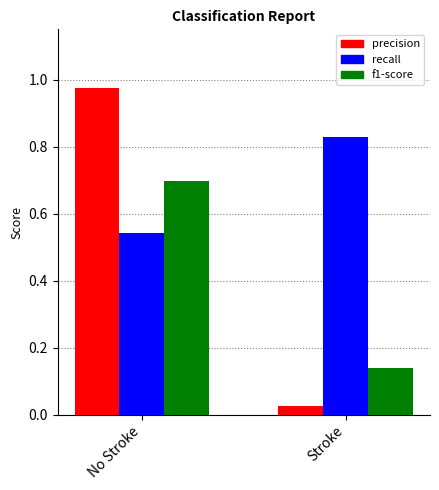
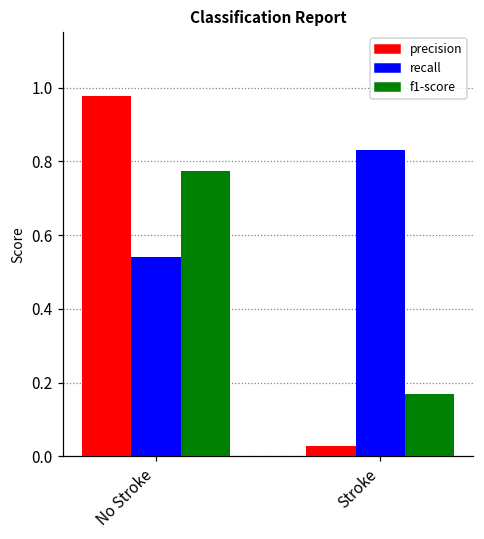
  {
    "precision": {
      "No Stroke": 0.98,
      "Stroke": 0.03
    },
    "recall": {
      "No Stroke": 0.54,
      "Stroke": 0.83
    },
    "f1-score": {
-     "No Stroke": 0.70,
-     "Stroke": 0.14
+     "No Stroke": 0.77,
+     "Stroke": 0.17
    }
  }
